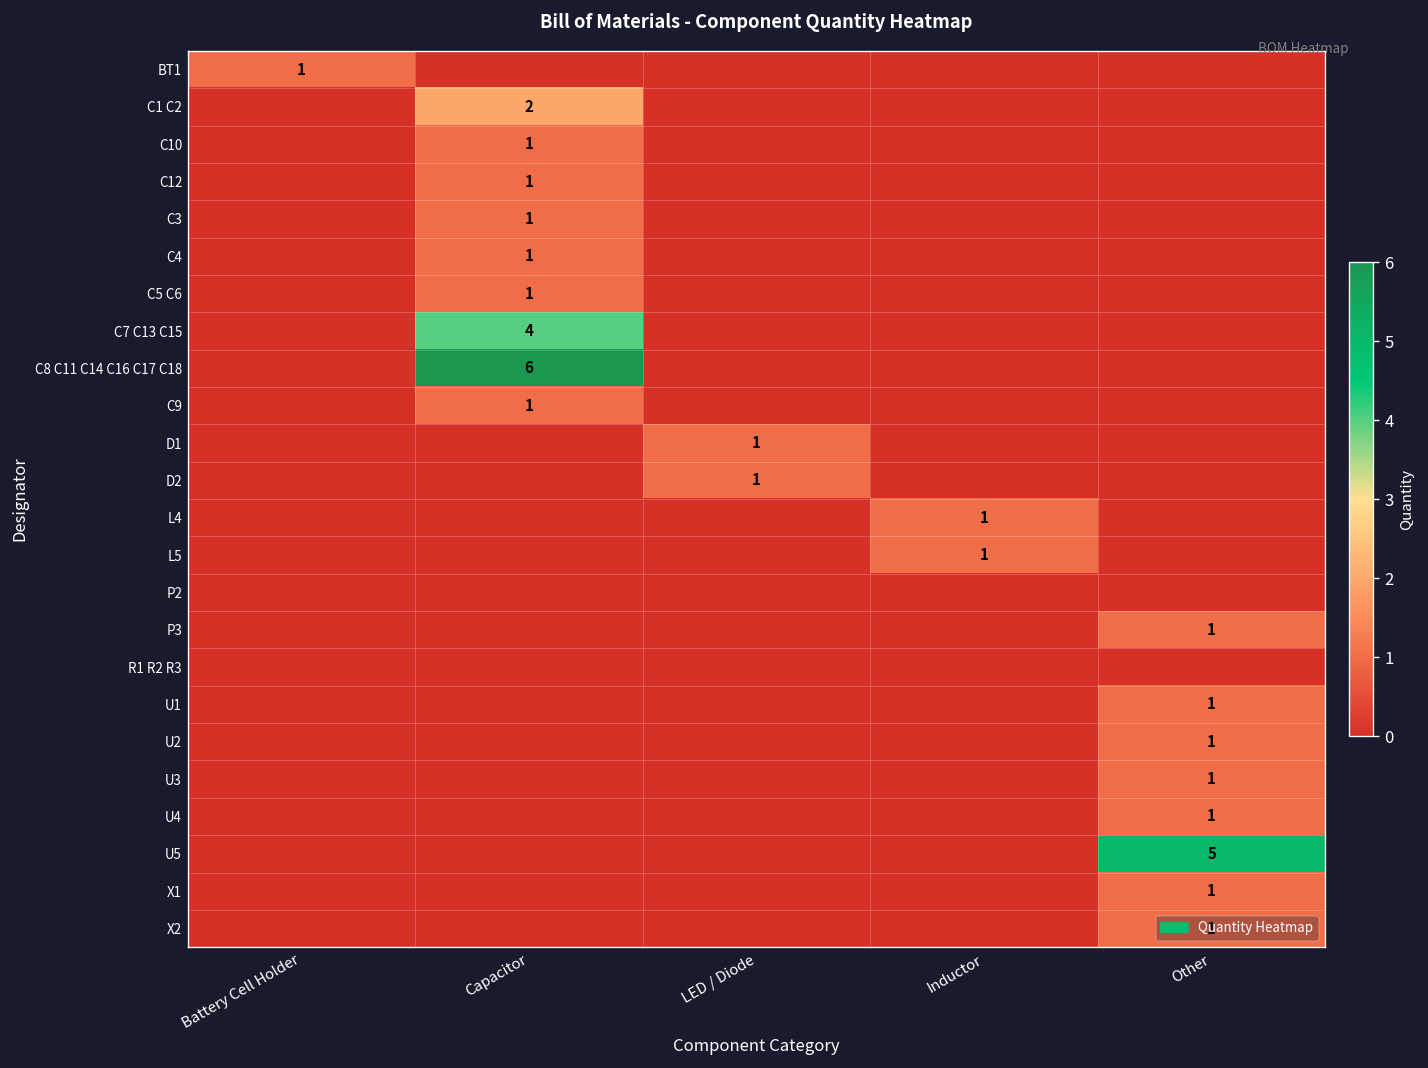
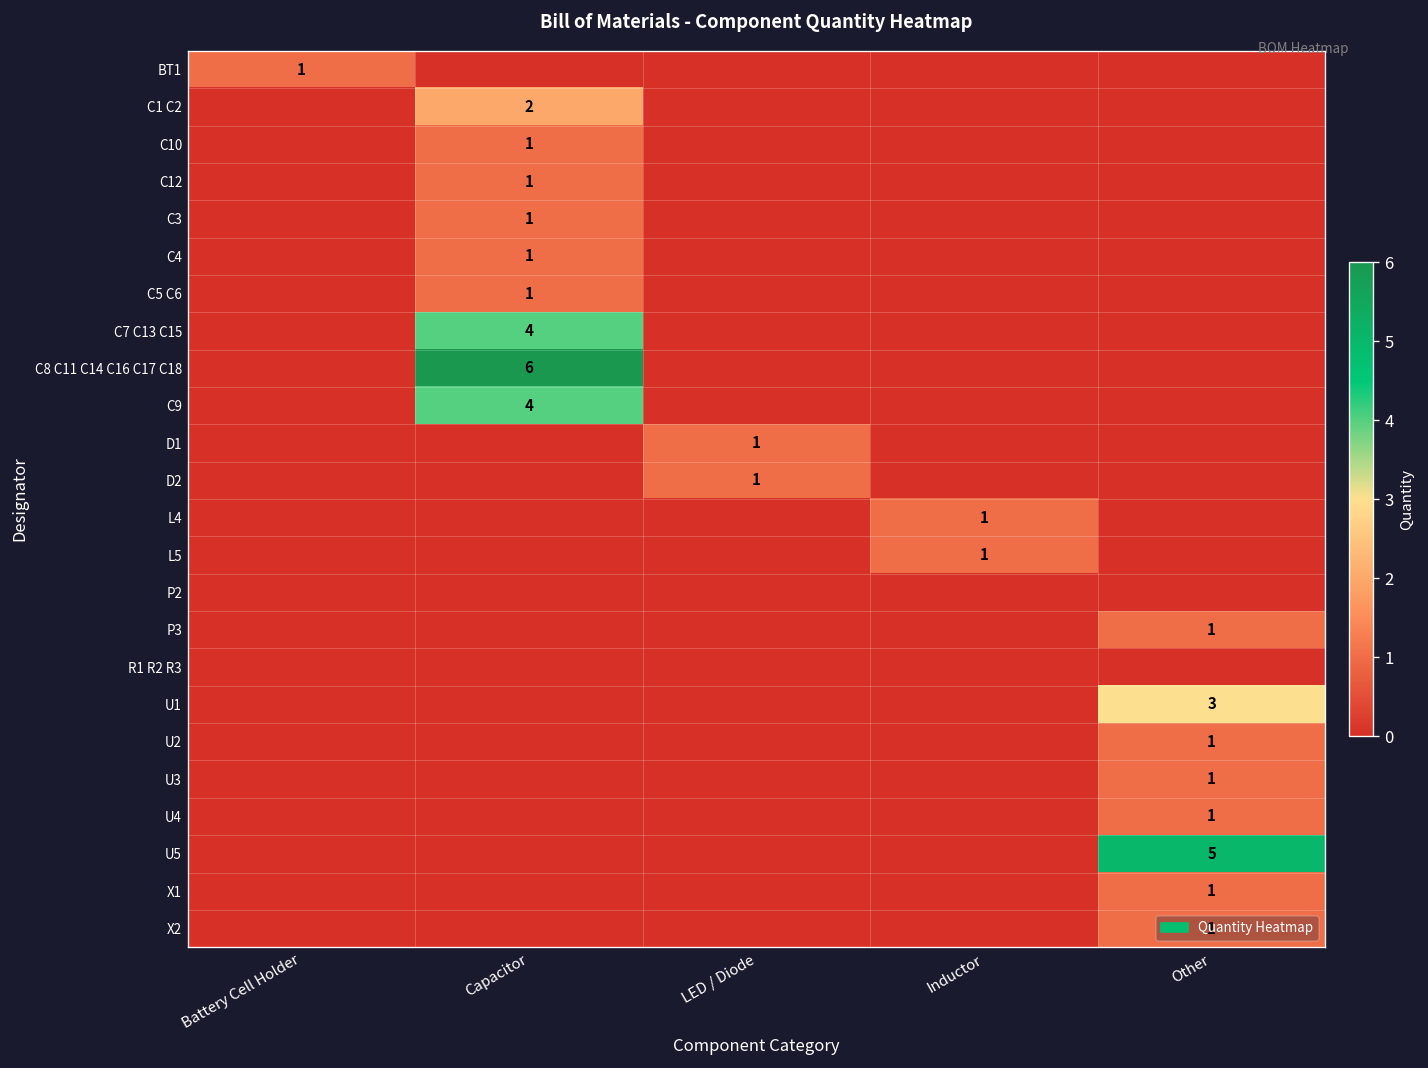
  {
    "BT1": {
      "Battery Cell Holder": 1
    },
    "C1 C2": {
      "Capacitor": 2
    },
    "C10": {
      "Capacitor": 1
    },
    "C12": {
      "Capacitor": 1
    },
    "C3": {
      "Capacitor": 1
    },
    "C4": {
      "Capacitor": 1
    },
    "C5 C6": {
      "Capacitor": 1
    },
    "C7 C13 C15": {
      "Capacitor": 4
    },
    "C8 C11 C14 C16 C17 C18": {
      "Capacitor": 6
    },
    "C9": {
-     "Capacitor": 1
+     "Capacitor": 4
    },
    "D1": {
      "LED / Diode": 1
    },
    "D2": {
      "LED / Diode": 1
    },
    "L4": {
      "Inductor": 1
    },
    "L5": {
      "Inductor": 1
    },
    "P3": {
      "Other": 1
    },
    "U1": {
-     "Other": 1
+     "Other": 3
    },
    "U2": {
      "Other": 1
    },
    "U3": {
      "Other": 1
    },
    "U4": {
      "Other": 1
    },
    "U5": {
      "Other": 5
    },
    "X1": {
      "Other": 1
    }
  }
